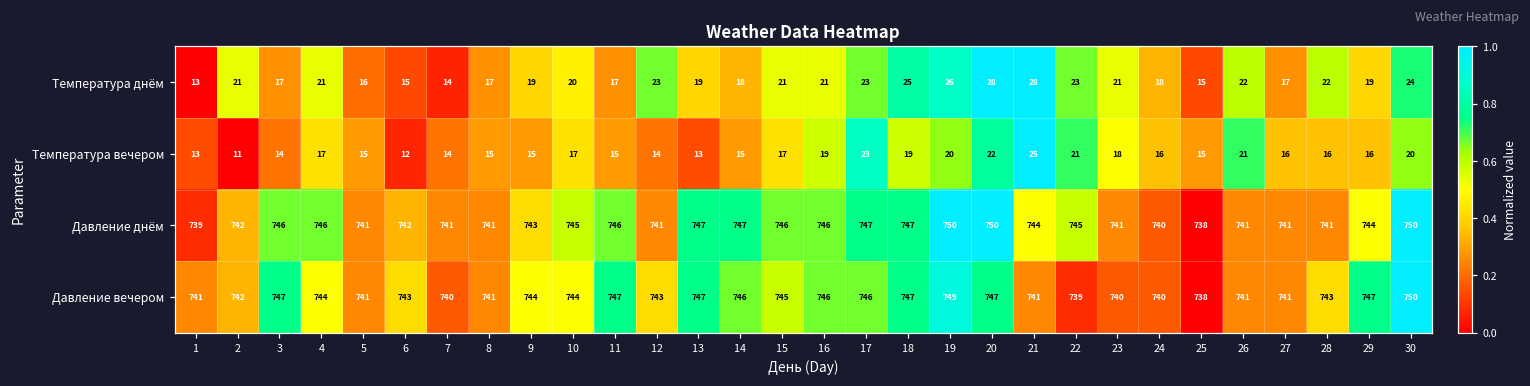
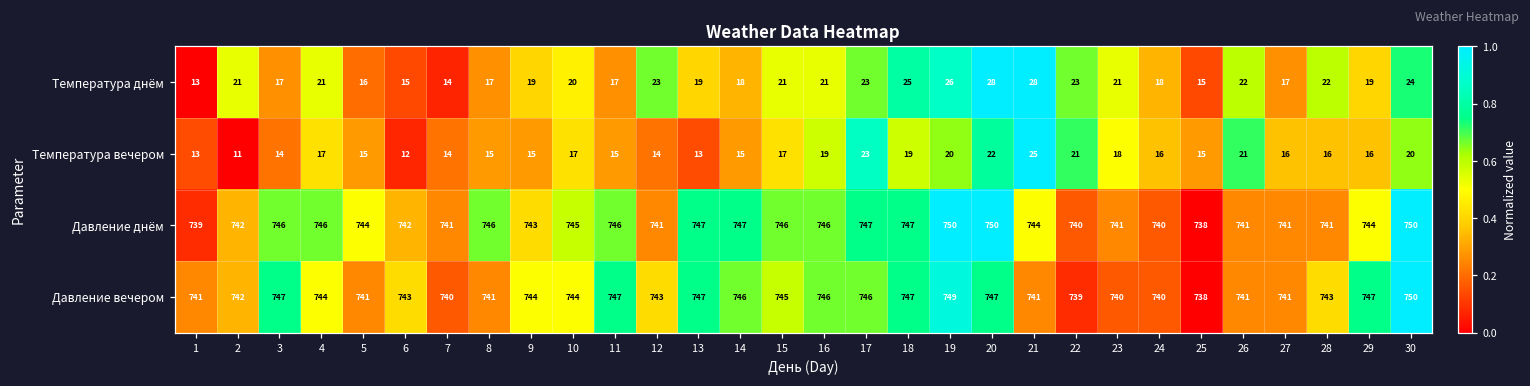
  {
    "Температура днём": {
      "1": 13,
      "2": 21,
      "3": 17,
      "4": 21,
      "5": 16,
      "6": 15,
      "7": 14,
      "8": 17,
      "9": 19,
      "10": 20,
      "11": 17,
      "12": 23,
      "13": 19,
      "14": 18,
      "15": 21,
      "16": 21,
      "17": 23,
      "18": 25,
      "19": 26,
      "20": 28,
      "21": 28,
      "22": 23,
      "23": 21,
      "24": 18,
      "25": 15,
      "26": 22,
      "27": 17,
      "28": 22,
      "29": 19,
      "30": 24
    },
    "Температура вечером": {
      "1": 13,
      "2": 11,
      "3": 14,
      "4": 17,
      "5": 15,
      "6": 12,
      "7": 14,
      "8": 15,
      "9": 15,
      "10": 17,
      "11": 15,
      "12": 14,
      "13": 13,
      "14": 15,
      "15": 17,
      "16": 19,
      "17": 23,
      "18": 19,
      "19": 20,
      "20": 22,
      "21": 25,
      "22": 21,
      "23": 18,
      "24": 16,
      "25": 15,
      "26": 21,
      "27": 16,
      "28": 16,
      "29": 16,
      "30": 20
    },
    "Давление днём": {
      "1": 739,
      "2": 742,
      "3": 746,
      "4": 746,
-     "5": 741,
+     "5": 744,
      "6": 742,
      "7": 741,
-     "8": 741,
+     "8": 746,
      "9": 743,
      "10": 745,
      "11": 746,
      "12": 741,
      "13": 747,
      "14": 747,
      "15": 746,
      "16": 746,
      "17": 747,
      "18": 747,
      "19": 750,
      "20": 750,
      "21": 744,
-     "22": 745,
+     "22": 740,
      "23": 741,
      "24": 740,
      "25": 738,
      "26": 741,
      "27": 741,
      "28": 741,
      "29": 744,
      "30": 750
    },
    "Давление вечером": {
      "1": 741,
      "2": 742,
      "3": 747,
      "4": 744,
      "5": 741,
      "6": 743,
      "7": 740,
      "8": 741,
      "9": 744,
      "10": 744,
      "11": 747,
      "12": 743,
      "13": 747,
      "14": 746,
      "15": 745,
      "16": 746,
      "17": 746,
      "18": 747,
      "19": 749,
      "20": 747,
      "21": 741,
      "22": 739,
      "23": 740,
      "24": 740,
      "25": 738,
      "26": 741,
      "27": 741,
      "28": 743,
      "29": 747,
      "30": 750
    }
  }
